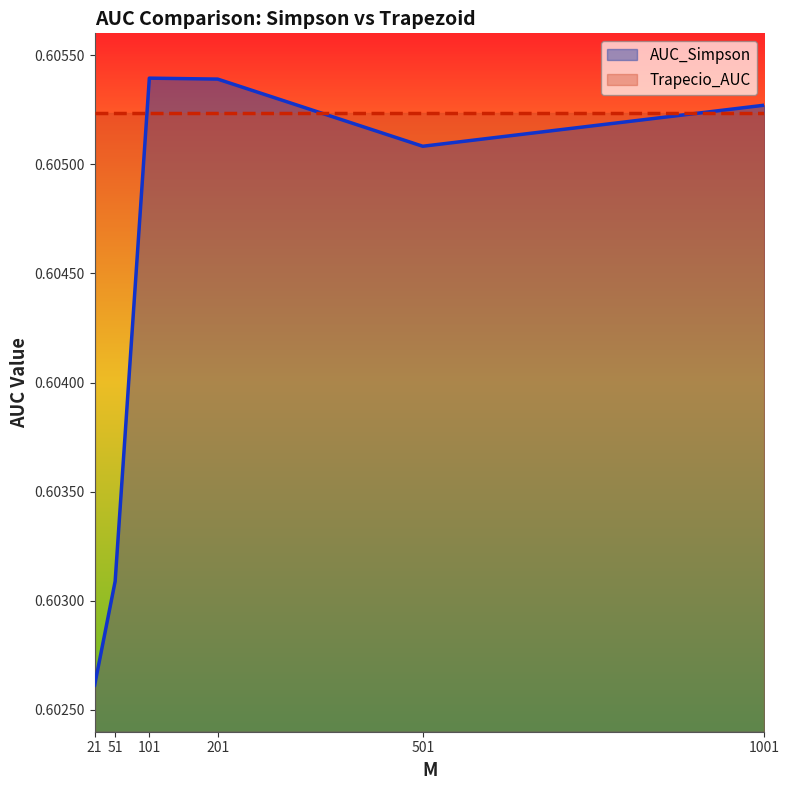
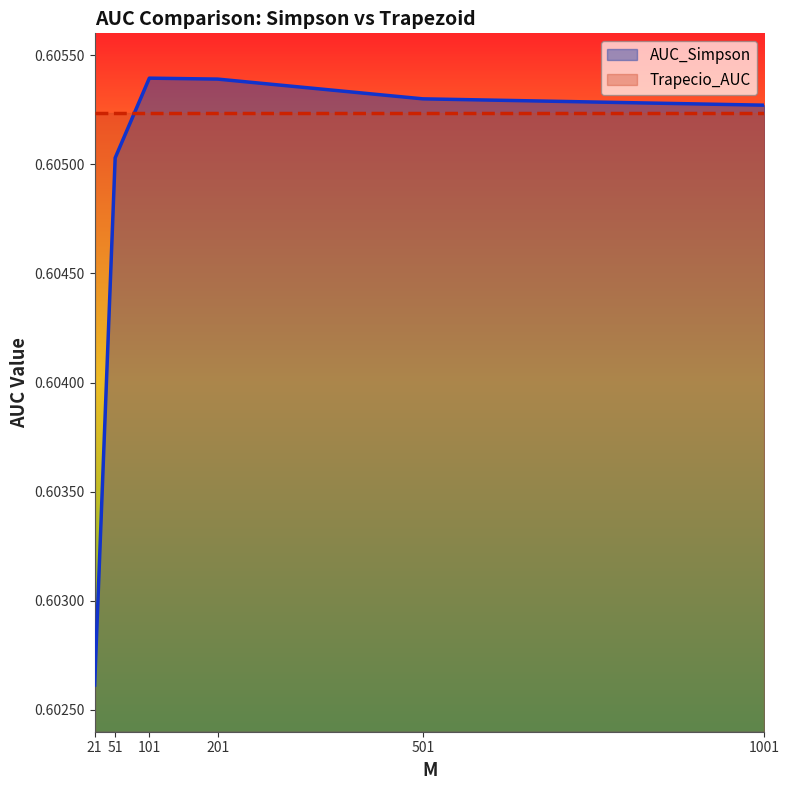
  {
    "AUC_Simpson": {
      "21": 0.60261,
-     "51": 0.60309,
+     "51": 0.60503,
      "101": 0.60539,
      "201": 0.60539,
-     "501": 0.60508,
+     "501": 0.60530,
      "1001": 0.60527
    },
    "Trapecio_AUC": {
      "21": 0.60523,
      "51": 0.60523,
      "101": 0.60523,
      "201": 0.60523,
      "501": 0.60523,
      "1001": 0.60523
    }
  }
